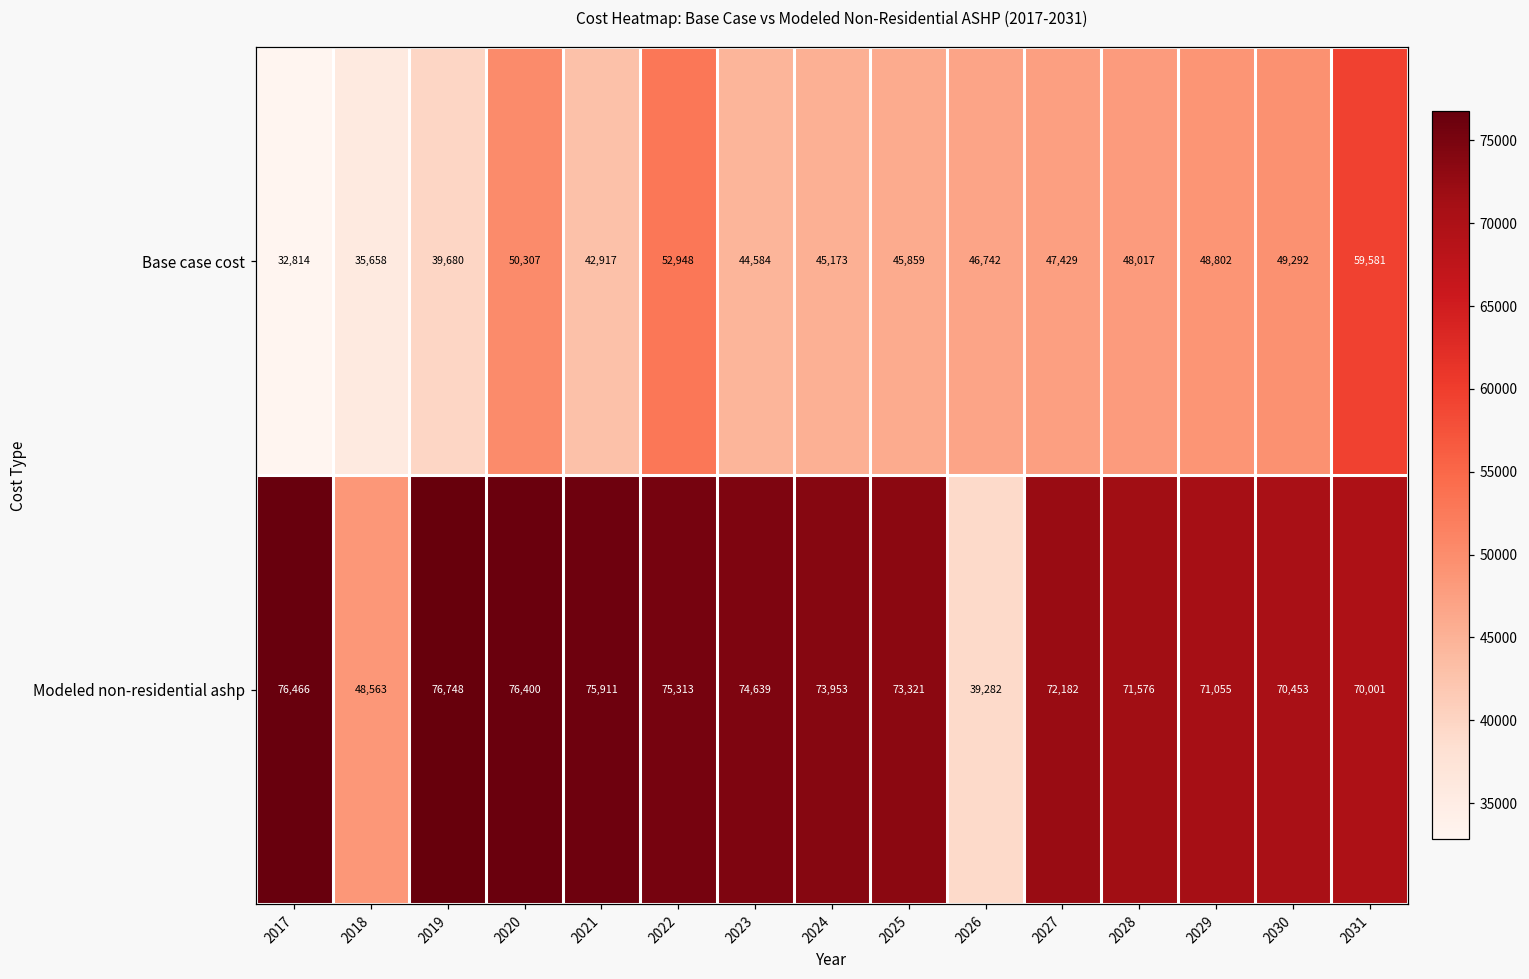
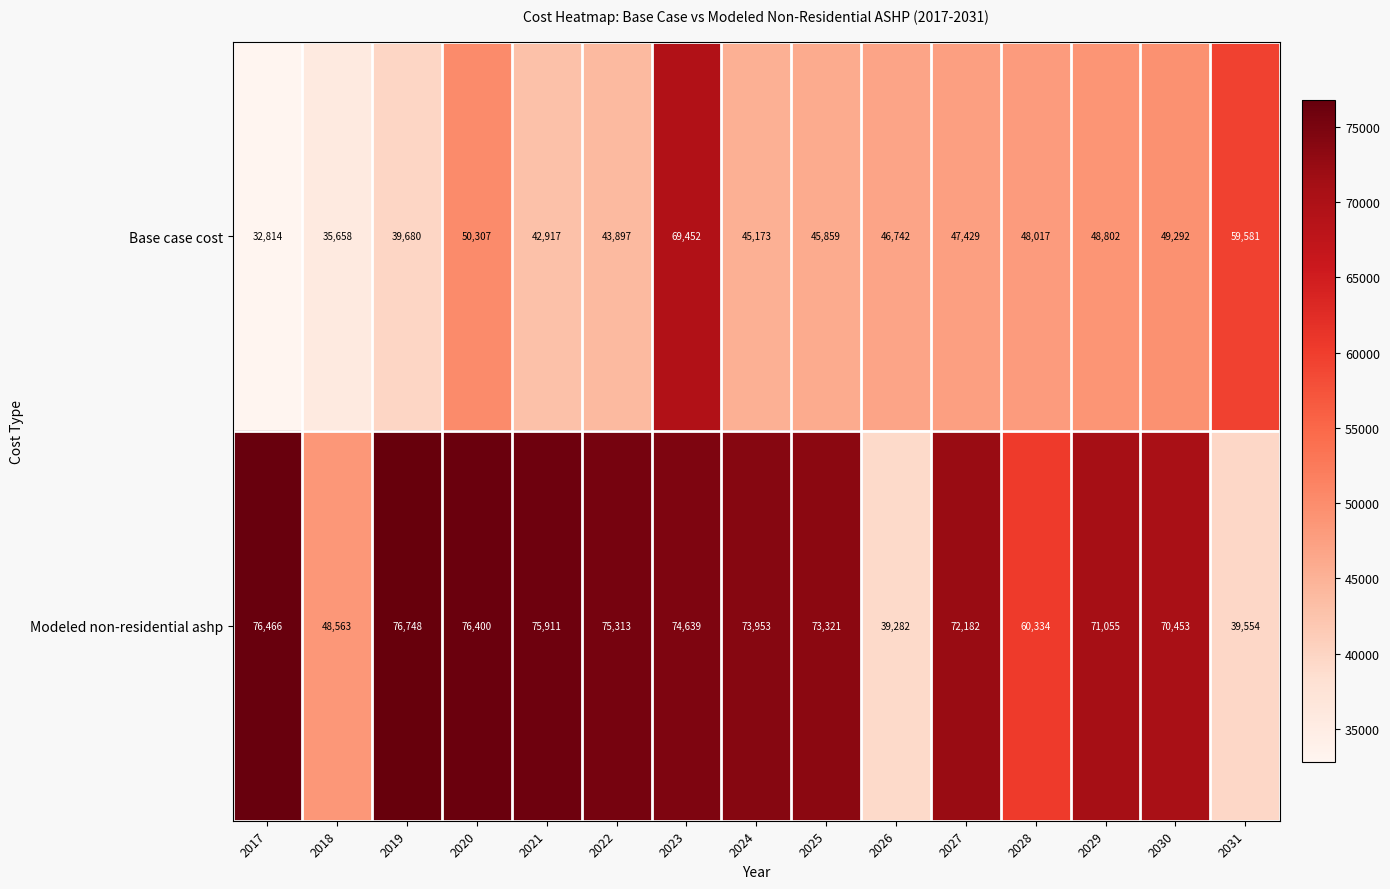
  {
    "Base case cost": {
      "2017": "32,814",
      "2018": "35,658",
      "2019": "39,680",
      "2020": "50,307",
      "2021": "42,917",
-     "2022": "52,948",
-     "2023": "44,584",
+     "2022": "43,897",
+     "2023": "69,452",
      "2024": "45,173",
      "2025": "45,859",
      "2026": "46,742",
      "2027": "47,429",
      "2028": "48,017",
      "2029": "48,802",
      "2030": "49,292",
      "2031": "59,581"
    },
    "Modeled non-residential ashp": {
      "2017": "76,466",
      "2018": "48,563",
      "2019": "76,748",
      "2020": "76,400",
      "2021": "75,911",
      "2022": "75,313",
      "2023": "74,639",
      "2024": "73,953",
      "2025": "73,321",
      "2026": "39,282",
      "2027": "72,182",
-     "2028": "71,576",
+     "2028": "60,334",
      "2029": "71,055",
      "2030": "70,453",
-     "2031": "70,001"
+     "2031": "39,554"
    }
  }
